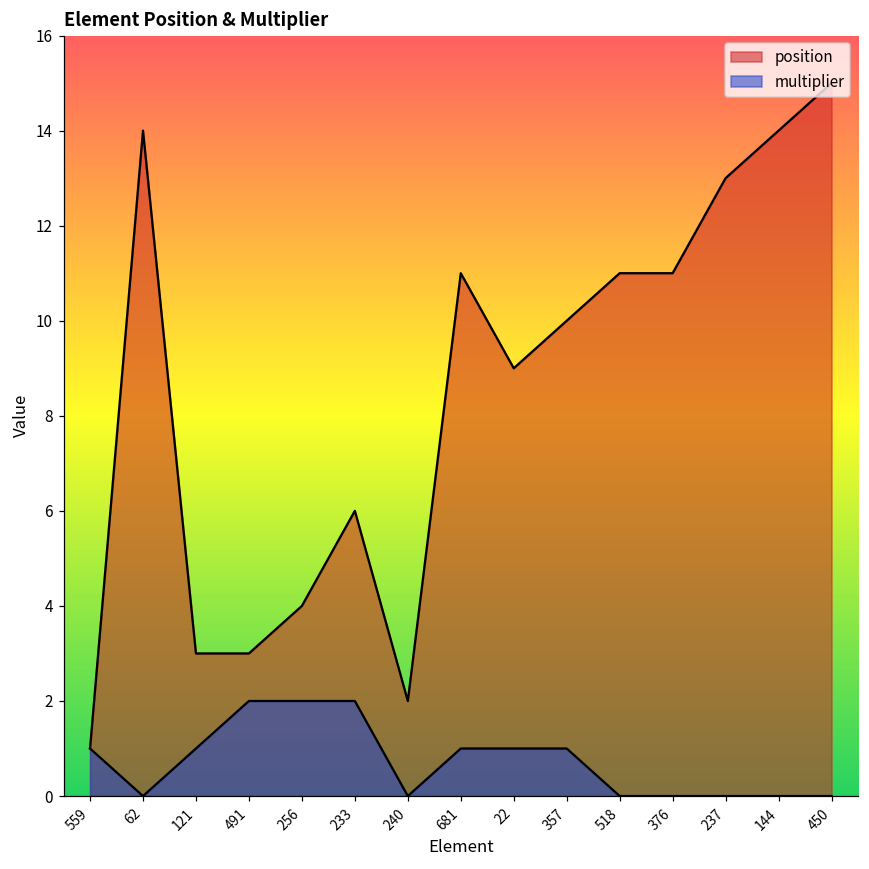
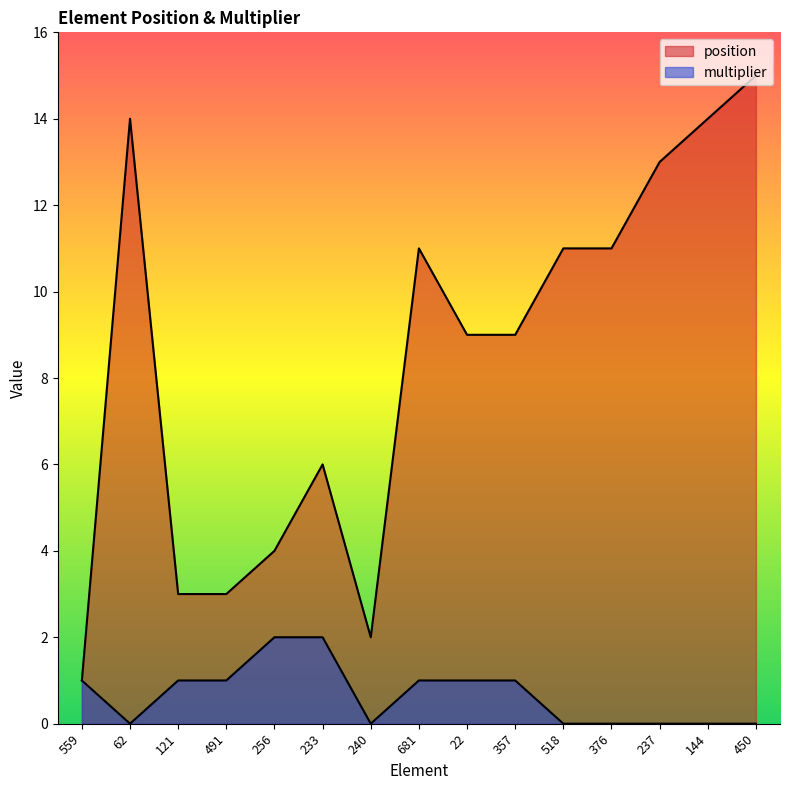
  {
    "position": {
      "62": 14,
      "121": 3,
      "491": 3,
      "256": 4,
      "233": 6,
      "240": 2,
      "681": 11,
      "22": 9,
-     "357": 10,
+     "357": 9,
      "518": 11,
      "376": 11,
      "237": 13,
      "144": 14
    },
    "multiplier": {
      "62": 0,
      "121": 1,
-     "491": 2,
+     "491": 1,
      "256": 2,
      "233": 2,
      "240": 0,
      "681": 1,
      "22": 1,
      "357": 1,
      "518": 0,
      "376": 0,
      "237": 0,
      "144": 0,
      "450": 0
    }
  }
